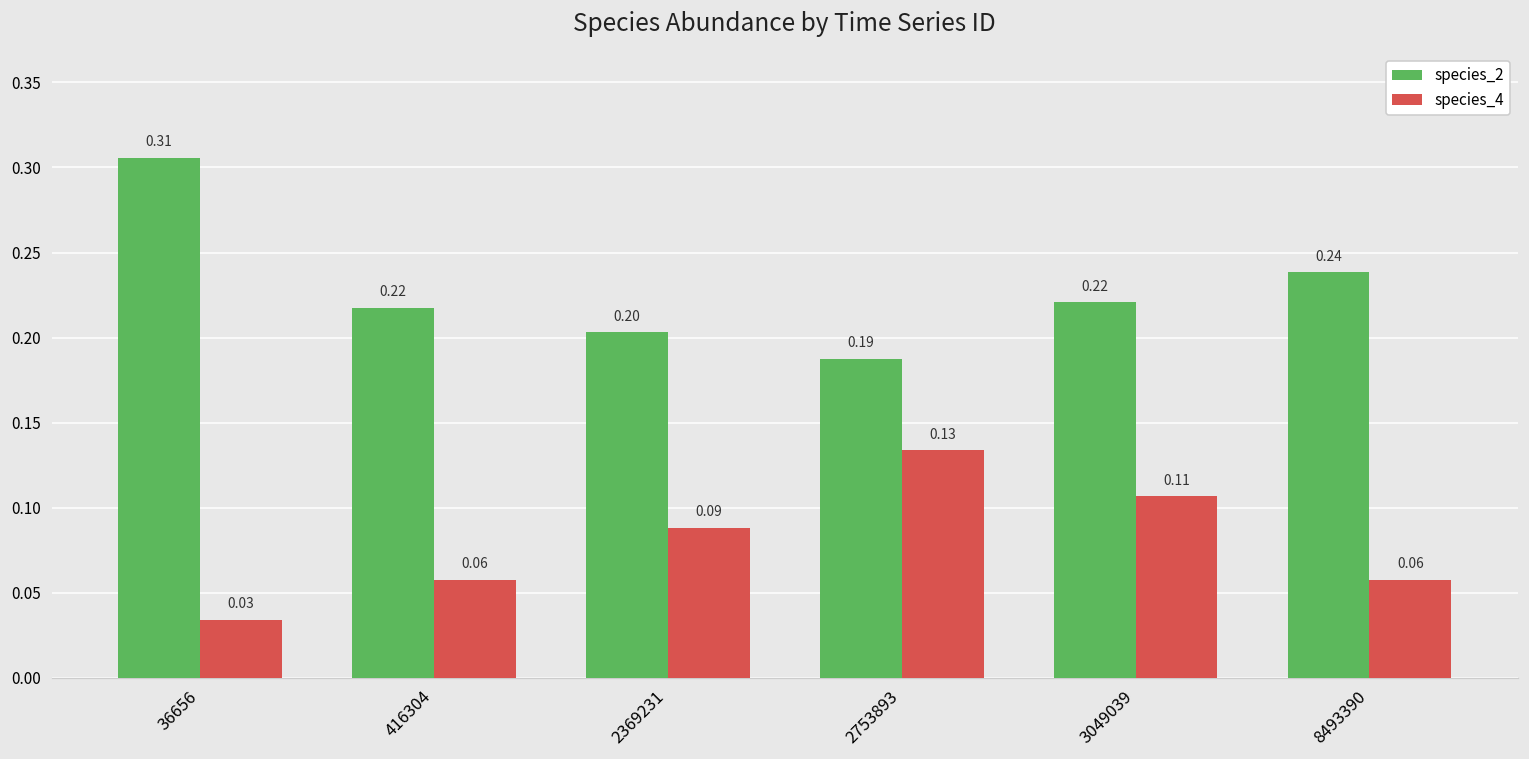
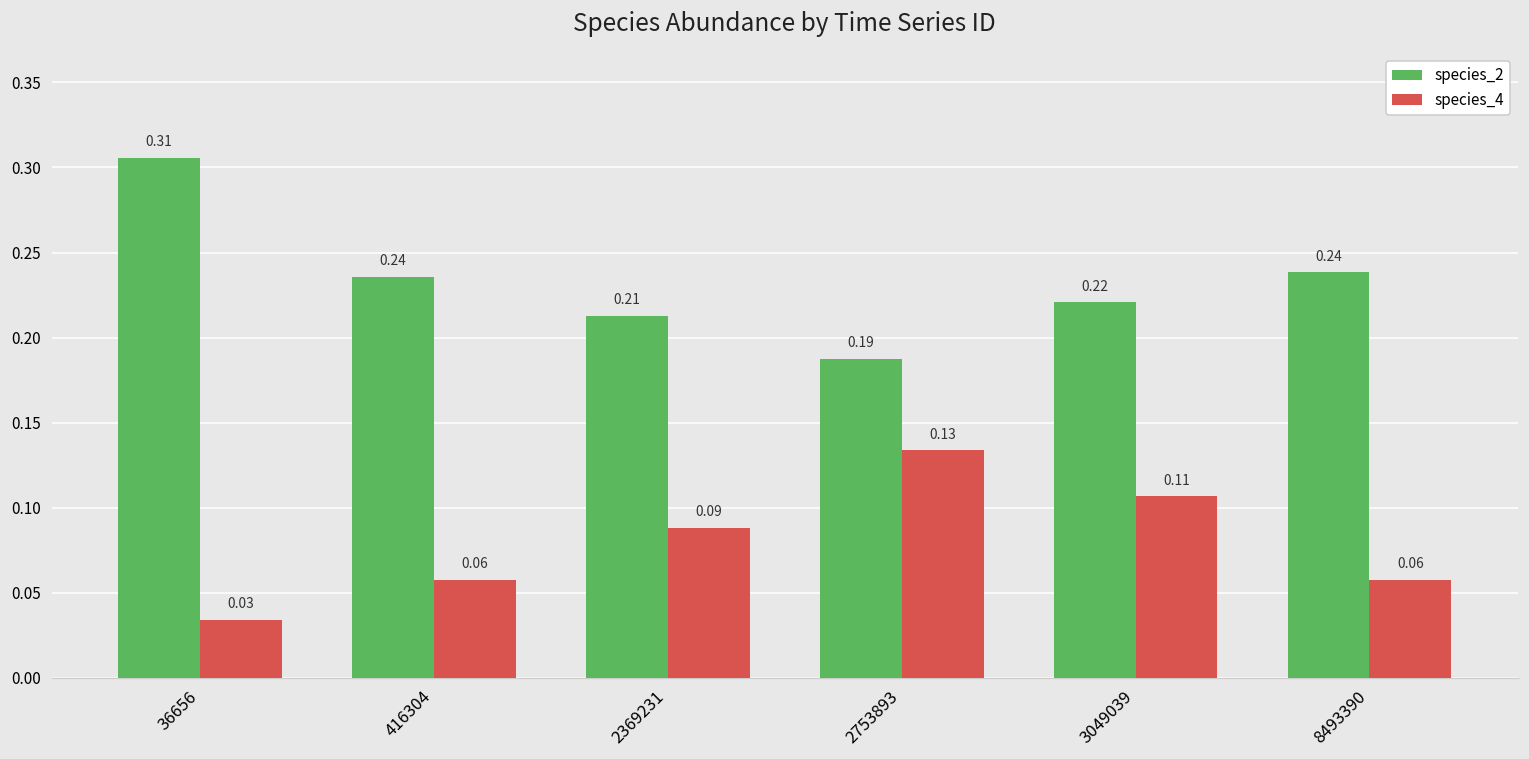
  {
    "species_2": {
      "36656": 0.31,
-     "416304": 0.22,
-     "2369231": 0.20,
+     "416304": 0.24,
+     "2369231": 0.21,
      "2753893": 0.19,
      "3049039": 0.22,
      "8493390": 0.24
    },
    "species_4": {
      "36656": 0.03,
      "416304": 0.06,
      "2369231": 0.09,
      "2753893": 0.13,
      "3049039": 0.11,
      "8493390": 0.06
    }
  }
